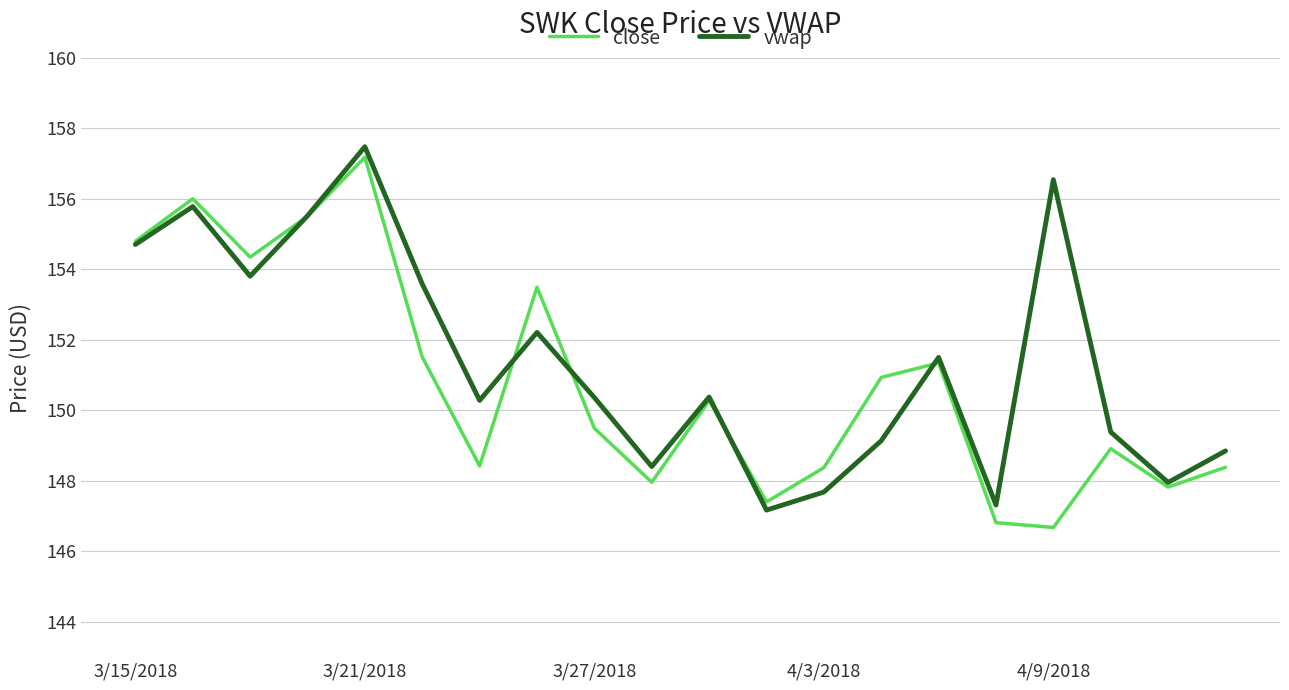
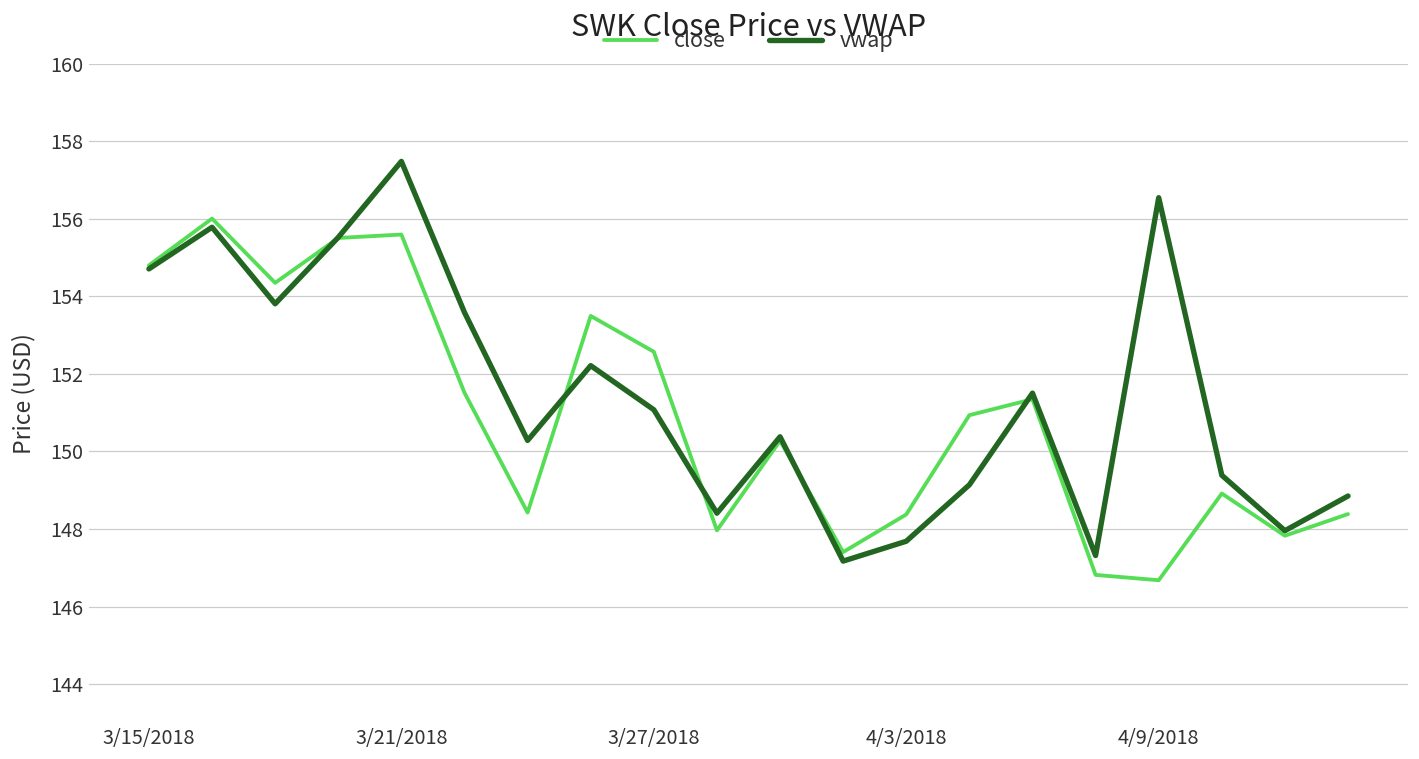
  {
    "close": {
      "3/15/2018": 154.8,
-     "3/21/2018": 157.2,
-     "3/27/2018": 149.5,
+     "3/21/2018": 155.6,
+     "3/27/2018": 152.6,
      "4/3/2018": 148.4,
      "4/9/2018": 146.7
    },
    "vwap": {
      "3/15/2018": 154.7,
      "3/21/2018": 157.5,
-     "3/27/2018": 150.4,
+     "3/27/2018": 151.1,
      "4/3/2018": 147.7,
      "4/9/2018": 156.5
    }
  }
